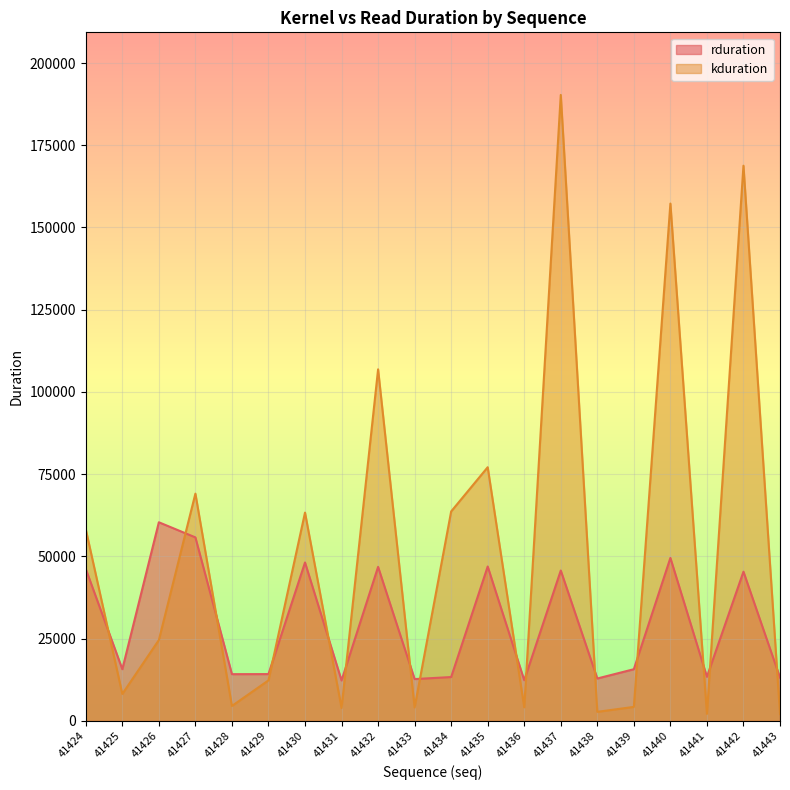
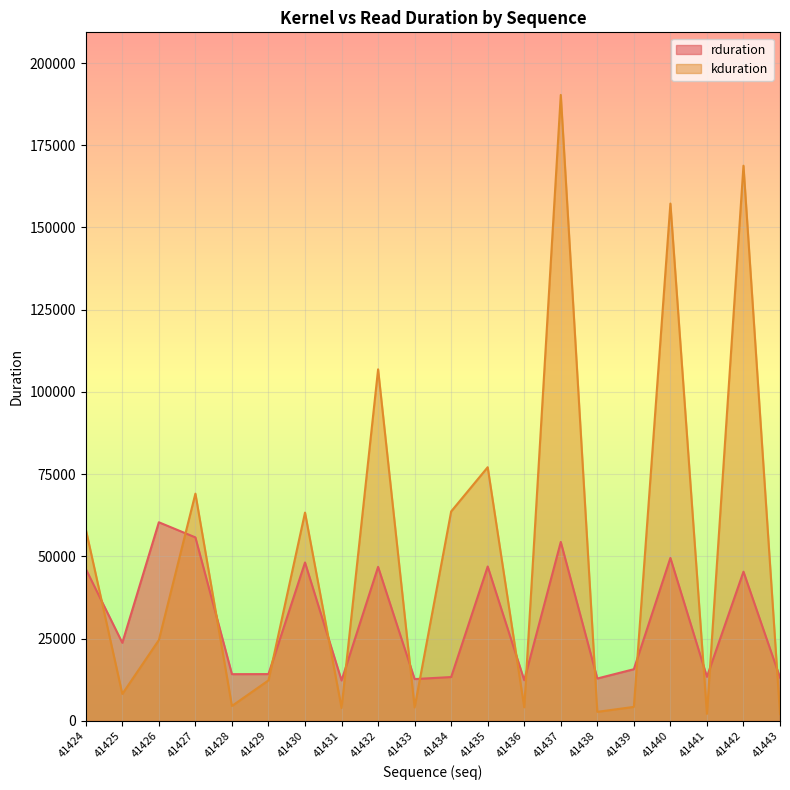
  {
    "rduration": {
      "41424": 46000,
-     "41425": 16000,
+     "41425": 24000,
      "41426": 60000,
      "41427": 56000,
      "41428": 14000,
      "41429": 14000,
      "41430": 48000,
      "41431": 12000,
      "41432": 47000,
      "41433": 13000,
      "41434": 13000,
      "41435": 47000,
      "41436": 12000,
-     "41437": 46000,
+     "41437": 54000,
      "41438": 13000,
      "41439": 16000,
      "41440": 50000,
      "41441": 13000,
      "41442": 45000,
      "41443": 13000
    },
    "kduration": {
      "41424": 58000,
      "41425": 8000,
      "41426": 25000,
      "41427": 69000,
      "41428": 5000,
      "41429": 12000,
      "41430": 63000,
      "41431": 4000,
      "41432": 107000,
      "41433": 4000,
      "41434": 64000,
      "41435": 77000,
      "41436": 4000,
      "41437": 190000,
      "41438": 3000,
      "41439": 4000,
      "41440": 157000,
      "41441": 2000,
      "41442": 169000,
      "41443": 2000
    }
  }
